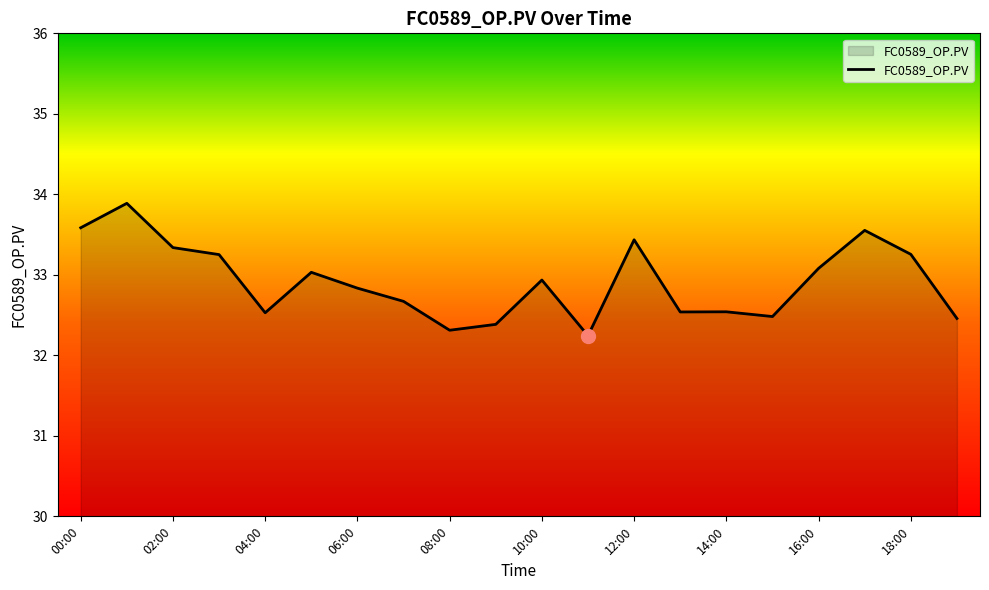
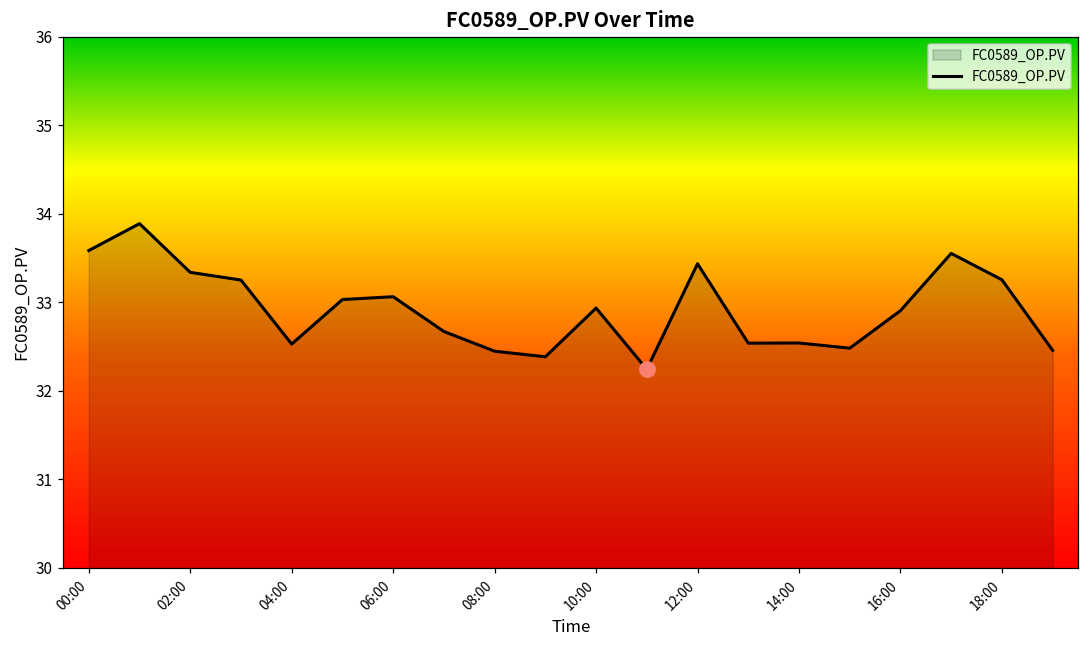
  {
    "FC0589_OP.PV": {
      "00:00": 33.6,
      "02:00": 33.3,
      "04:00": 32.5,
-     "06:00": 32.8,
-     "08:00": 32.3,
+     "06:00": 33.1,
+     "08:00": 32.4,
      "10:00": 32.9,
      "12:00": 33.4,
      "14:00": 32.5,
-     "16:00": 33.1,
+     "16:00": 32.9,
      "18:00": 33.3
    }
  }
